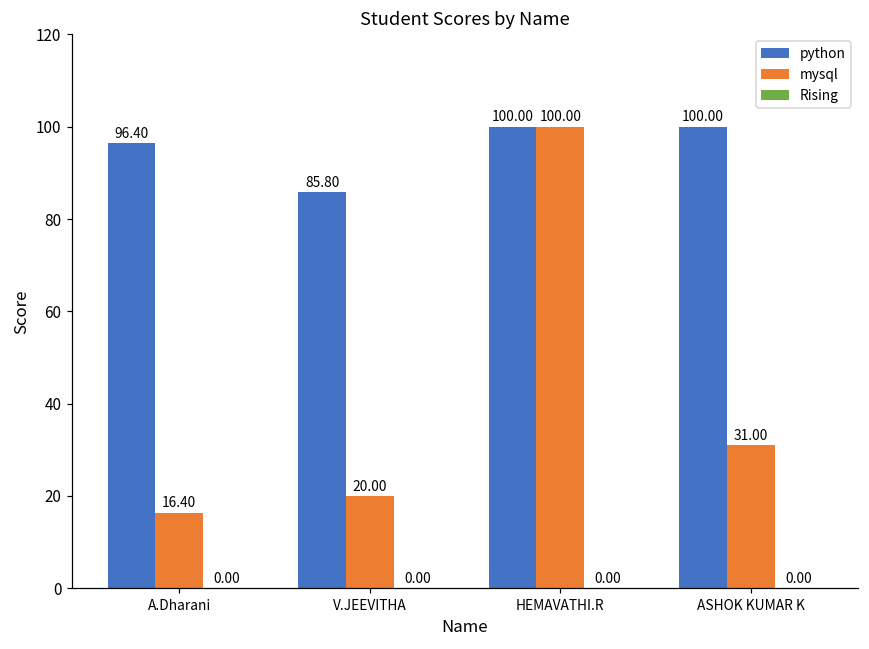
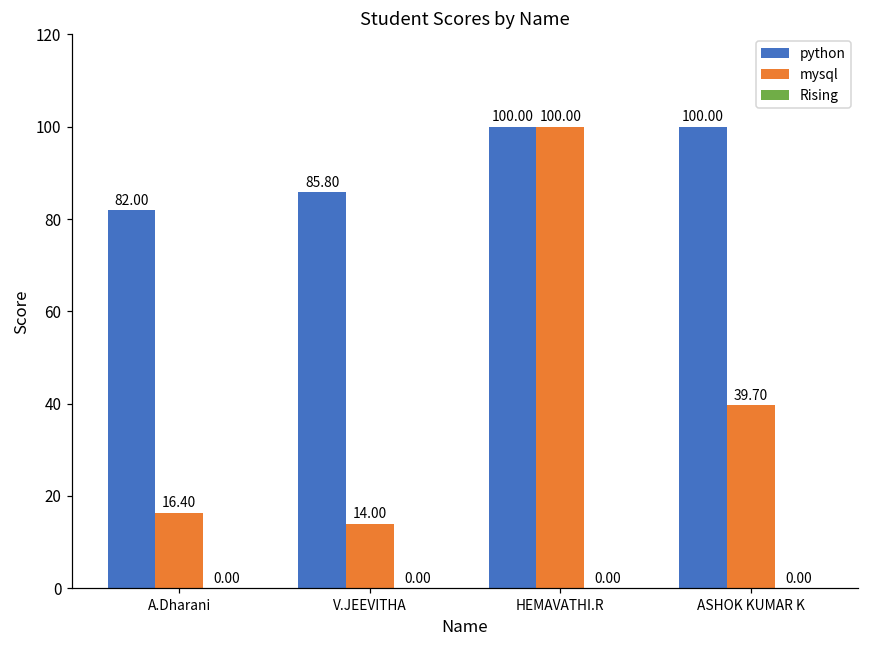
  {
    "python": {
-     "A.Dharani": 96.40,
+     "A.Dharani": 82.00,
      "V.JEEVITHA": 85.80,
      "HEMAVATHI.R": 100.00,
      "ASHOK KUMAR K": 100.00
    },
    "mysql": {
      "A.Dharani": 16.40,
-     "V.JEEVITHA": 20.00,
+     "V.JEEVITHA": 14.00,
      "HEMAVATHI.R": 100.00,
-     "ASHOK KUMAR K": 31.00
+     "ASHOK KUMAR K": 39.70
    },
    "Rising": {
      "A.Dharani": 0.00,
      "V.JEEVITHA": 0.00,
      "HEMAVATHI.R": 0.00,
      "ASHOK KUMAR K": 0.00
    }
  }
